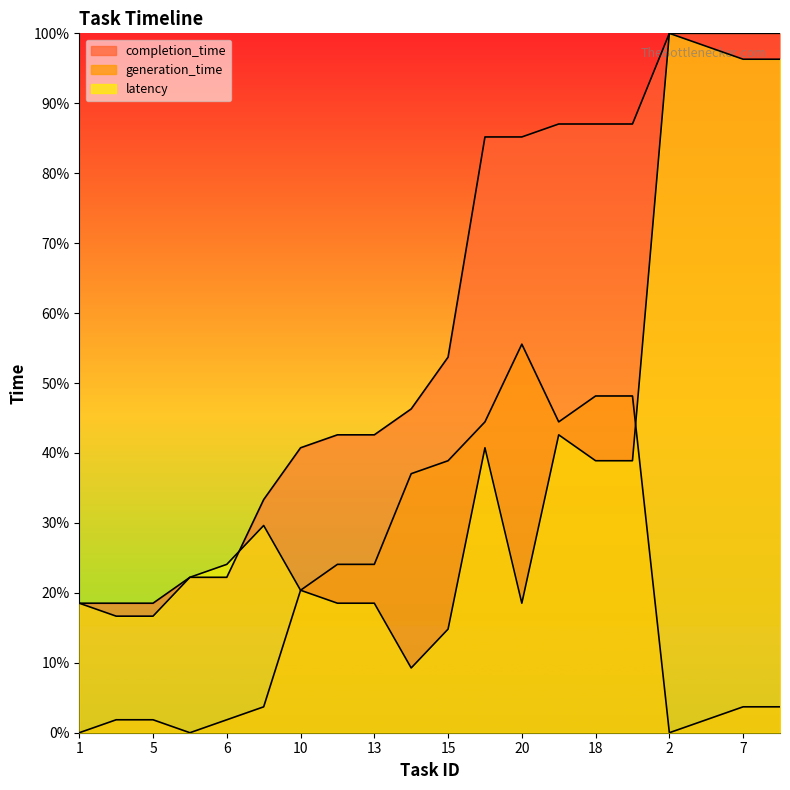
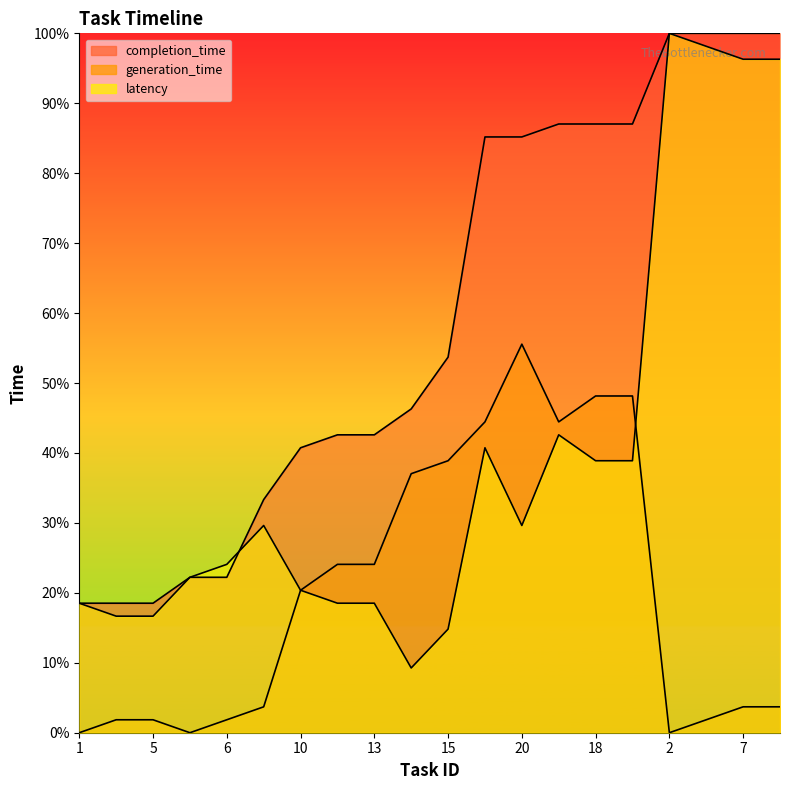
  {
    "latency": {
      "6": "24%",
-     "20": "19%",
+     "20": "30%",
      "18": "39%"
    }
  }
